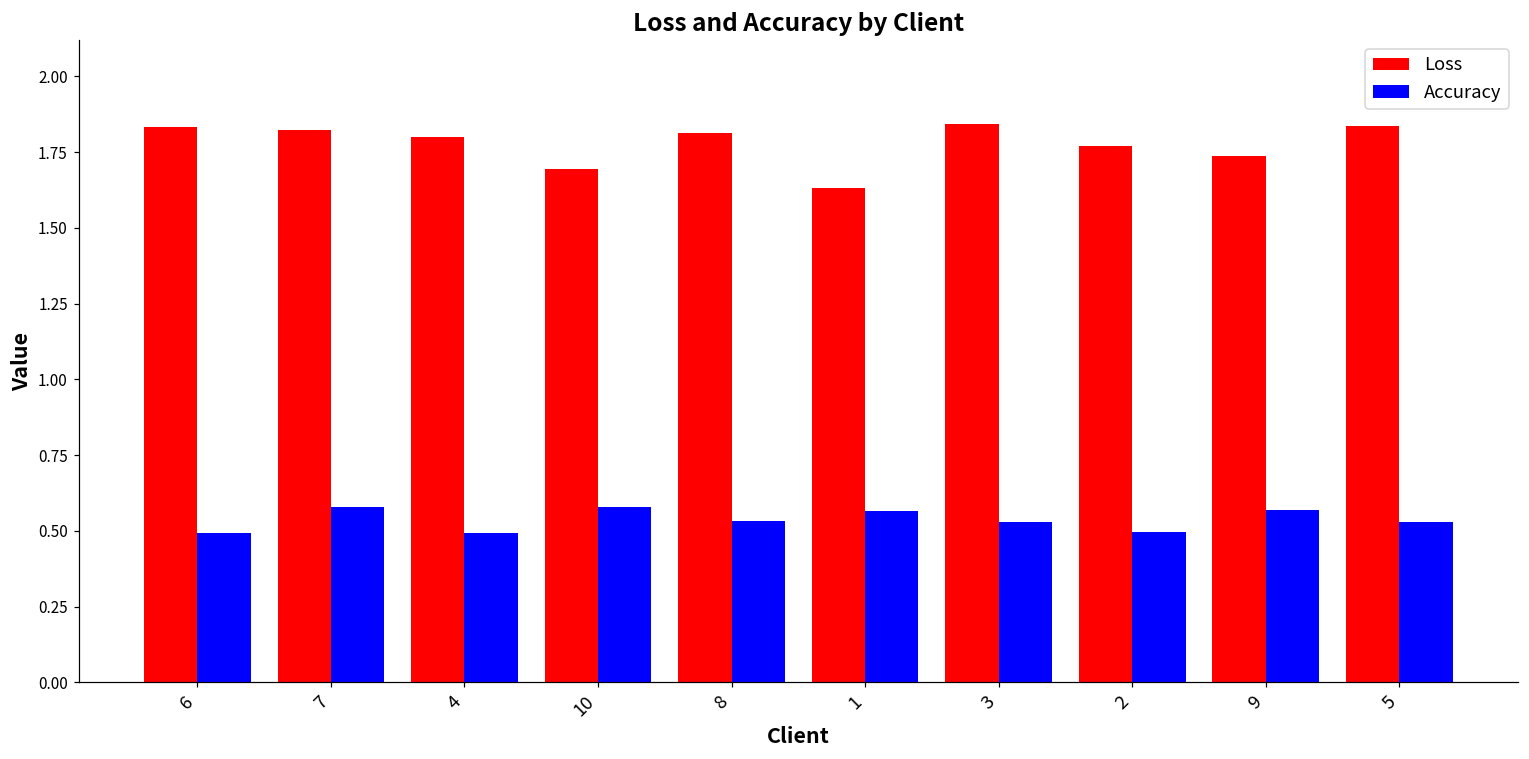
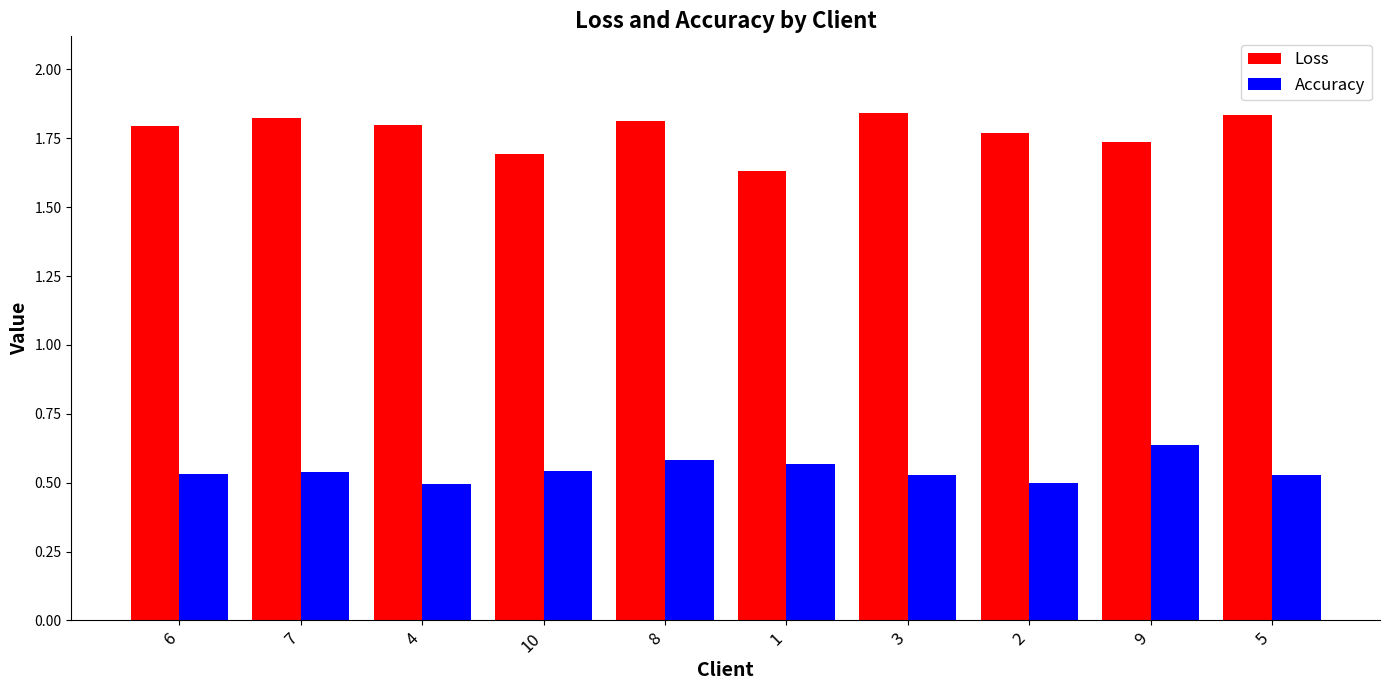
  {
    "Loss": {
-     "6": 1.83,
+     "6": 1.80,
      "7": 1.82,
      "4": 1.80,
      "10": 1.69,
      "8": 1.81,
      "1": 1.63,
      "3": 1.84,
      "2": 1.77,
      "9": 1.74,
      "5": 1.84
    },
    "Accuracy": {
-     "6": 0.49,
-     "7": 0.58,
+     "6": 0.53,
+     "7": 0.54,
      "4": 0.49,
-     "10": 0.58,
-     "8": 0.53,
+     "10": 0.54,
+     "8": 0.58,
      "1": 0.57,
      "3": 0.53,
      "2": 0.50,
-     "9": 0.57,
+     "9": 0.64,
      "5": 0.53
    }
  }
